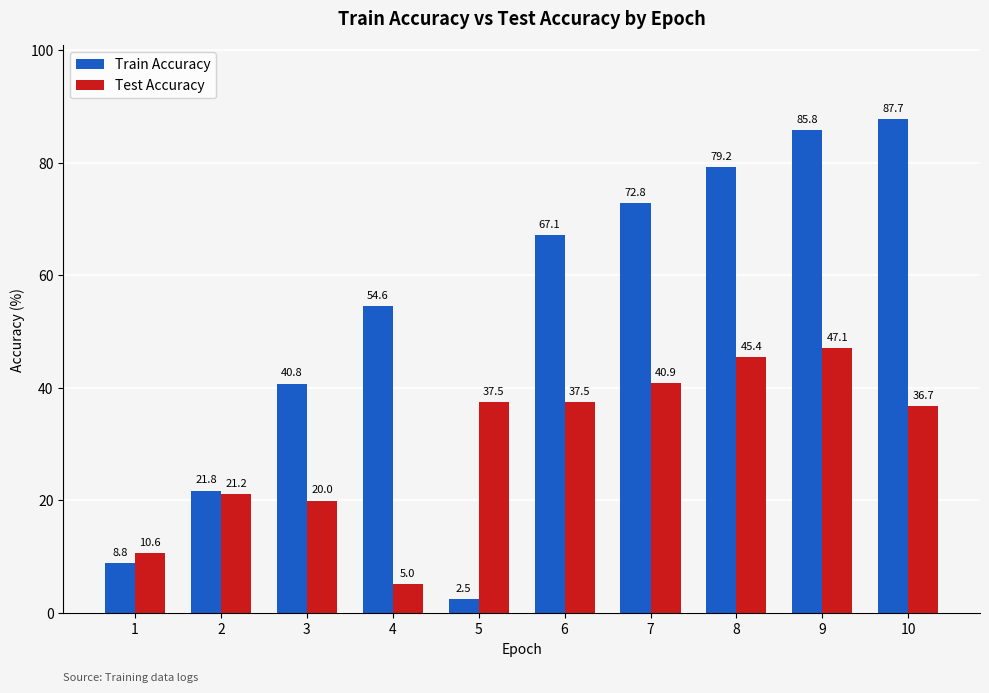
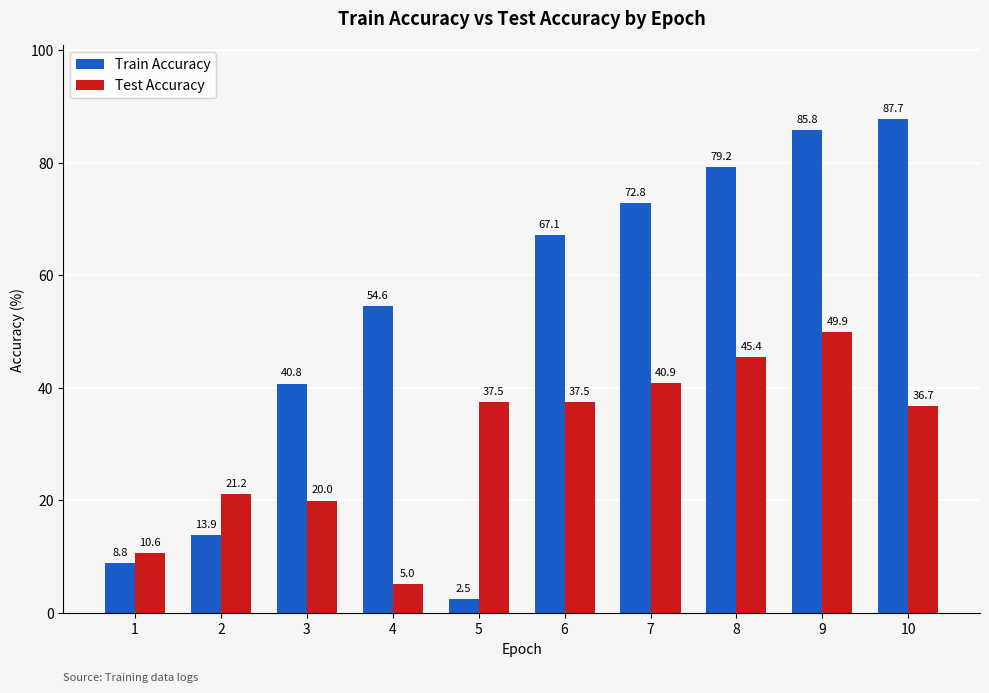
  {
    "Train Accuracy": {
      "1": 8.8,
-     "2": 21.8,
+     "2": 13.9,
      "3": 40.8,
      "4": 54.6,
      "5": 2.5,
      "6": 67.1,
      "7": 72.8,
      "8": 79.2,
      "9": 85.8,
      "10": 87.7
    },
    "Test Accuracy": {
      "1": 10.6,
      "2": 21.2,
      "3": 20.0,
      "4": 5.0,
      "5": 37.5,
      "6": 37.5,
      "7": 40.9,
      "8": 45.4,
-     "9": 47.1,
+     "9": 49.9,
      "10": 36.7
    }
  }
